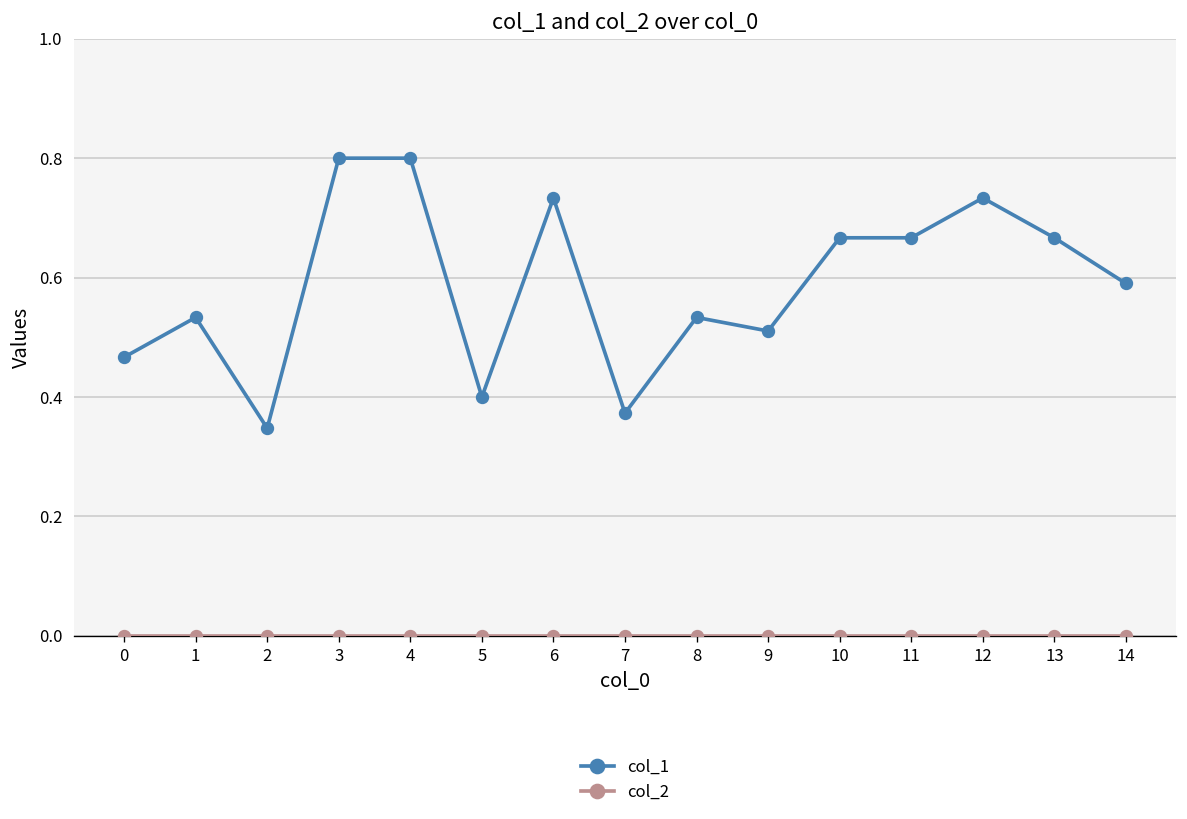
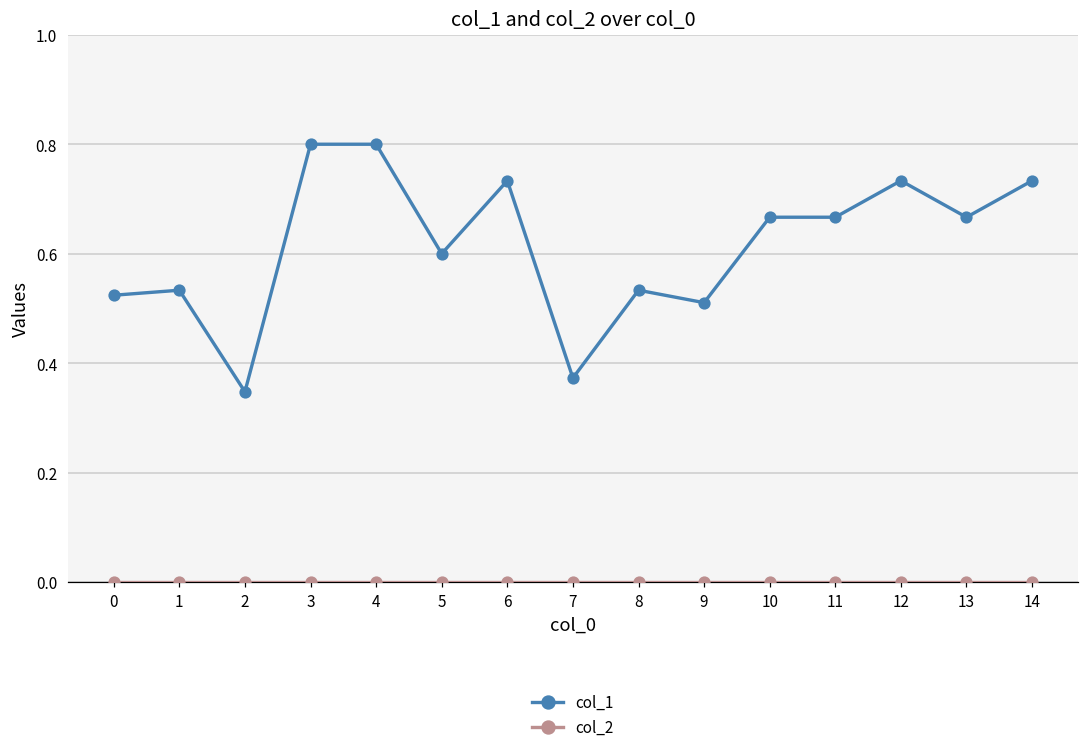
  {
    "col_1": {
-     "0": 0.47,
+     "0": 0.52,
      "1": 0.53,
      "2": 0.35,
      "3": 0.80,
      "4": 0.80,
-     "5": 0.4,
+     "5": 0.6,
      "6": 0.73,
      "7": 0.37,
      "8": 0.53,
      "9": 0.51,
      "10": 0.67,
      "11": 0.67,
      "12": 0.73,
      "13": 0.67,
-     "14": 0.59
+     "14": 0.73
    },
    "col_2": {
      "0": 0.00,
      "1": 0.00,
      "2": 0.00,
      "3": 0.00,
      "4": 0.00,
      "5": 0.00,
      "6": 0.00,
      "7": 0.00,
      "8": 0.00,
      "9": 0.00,
      "10": 0.00,
      "11": 0.00,
      "12": 0.00,
      "13": 0.00,
      "14": 0.00
    }
  }
